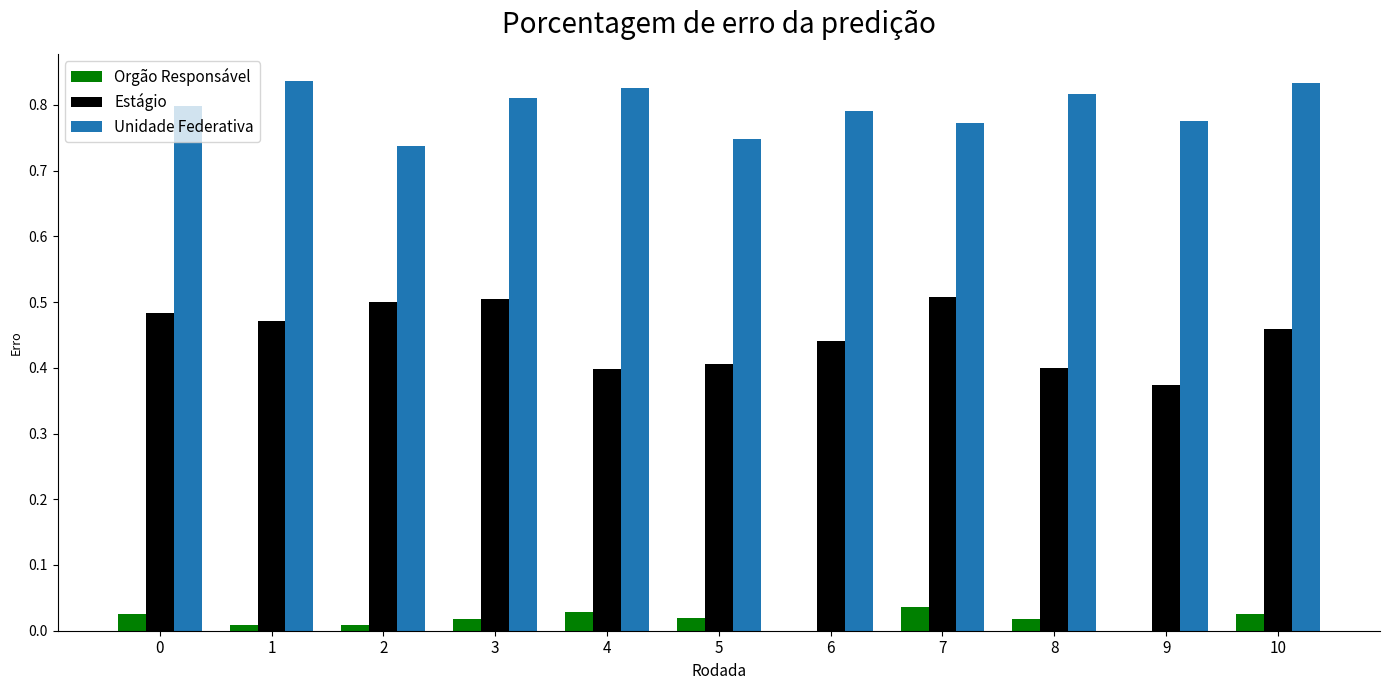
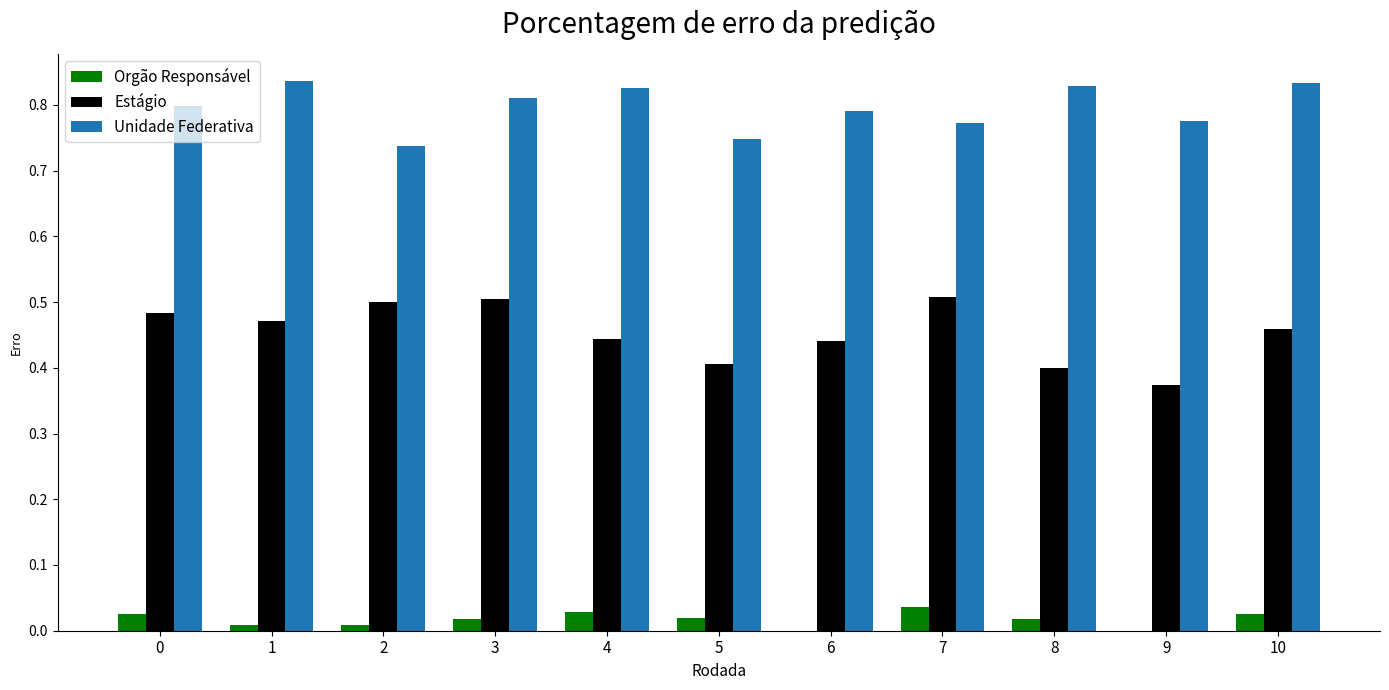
  {
    "Orgão Responsável": {
      "0": 0.03,
      "1": 0.01,
      "2": 0.01,
      "3": 0.02,
      "4": 0.03,
      "5": 0.02,
      "6": 0.00,
      "7": 0.04,
      "8": 0.02,
      "9": 0.00,
      "10": 0.03
    },
    "Estágio": {
      "0": 0.48,
      "1": 0.47,
      "2": 0.50,
      "3": 0.50,
-     "4": 0.40,
+     "4": 0.44,
      "5": 0.41,
      "6": 0.44,
      "7": 0.51,
      "8": 0.40,
      "9": 0.37,
      "10": 0.46
    },
    "Unidade Federativa": {
      "1": 0.84,
      "2": 0.74,
      "3": 0.81,
      "4": 0.83,
      "5": 0.75,
      "6": 0.79,
      "7": 0.77,
-     "8": 0.82,
+     "8": 0.83,
      "9": 0.78,
      "10": 0.83
    }
  }
